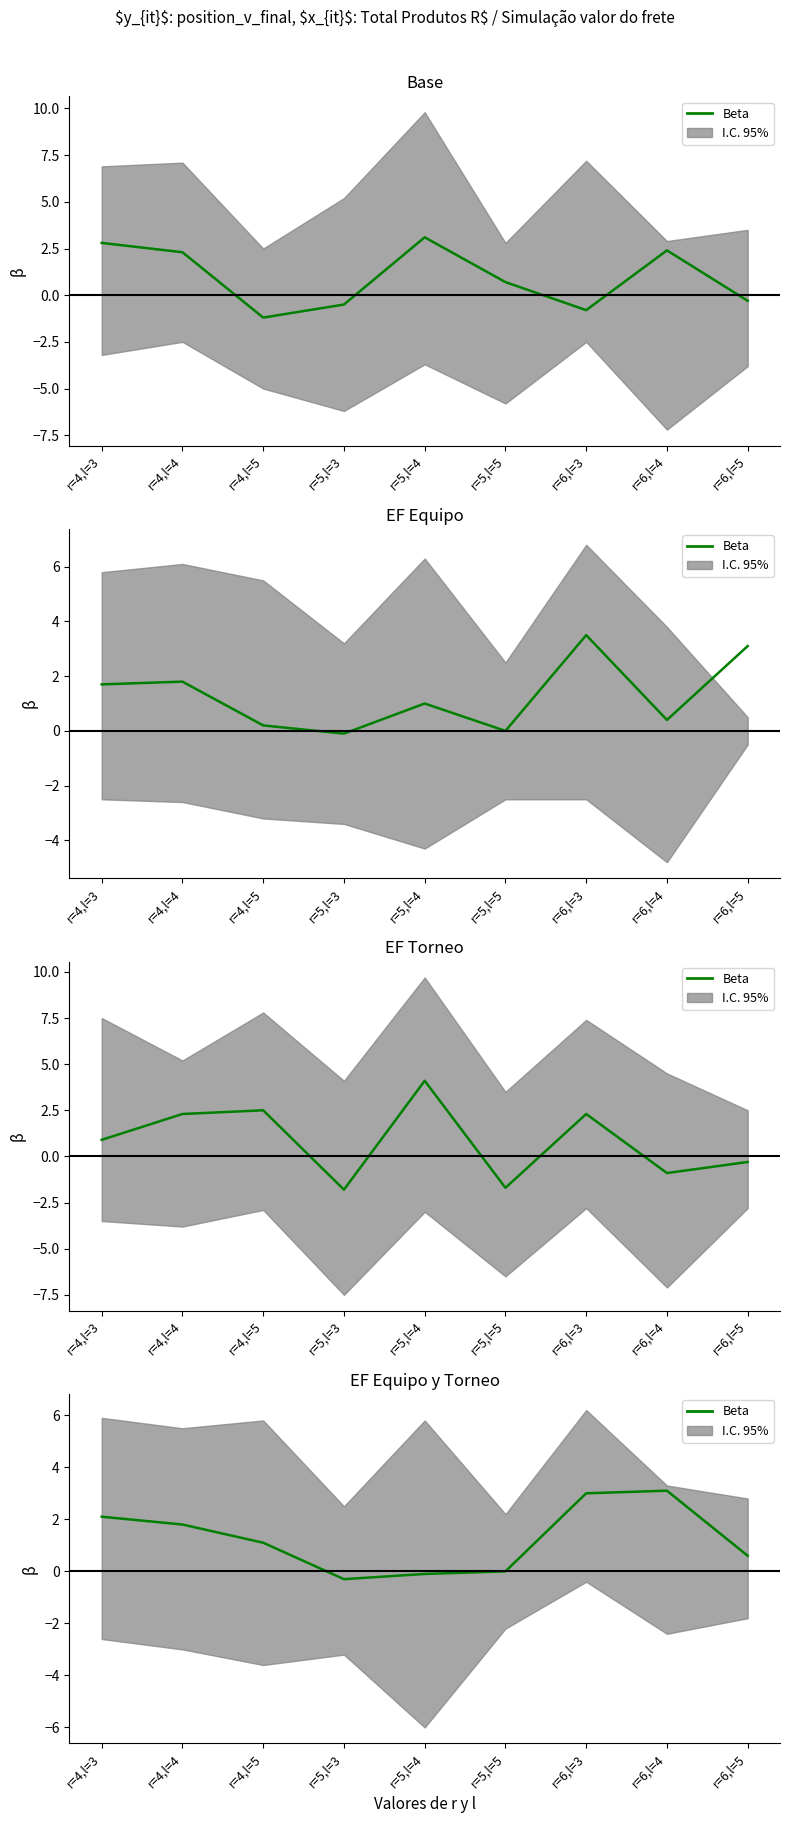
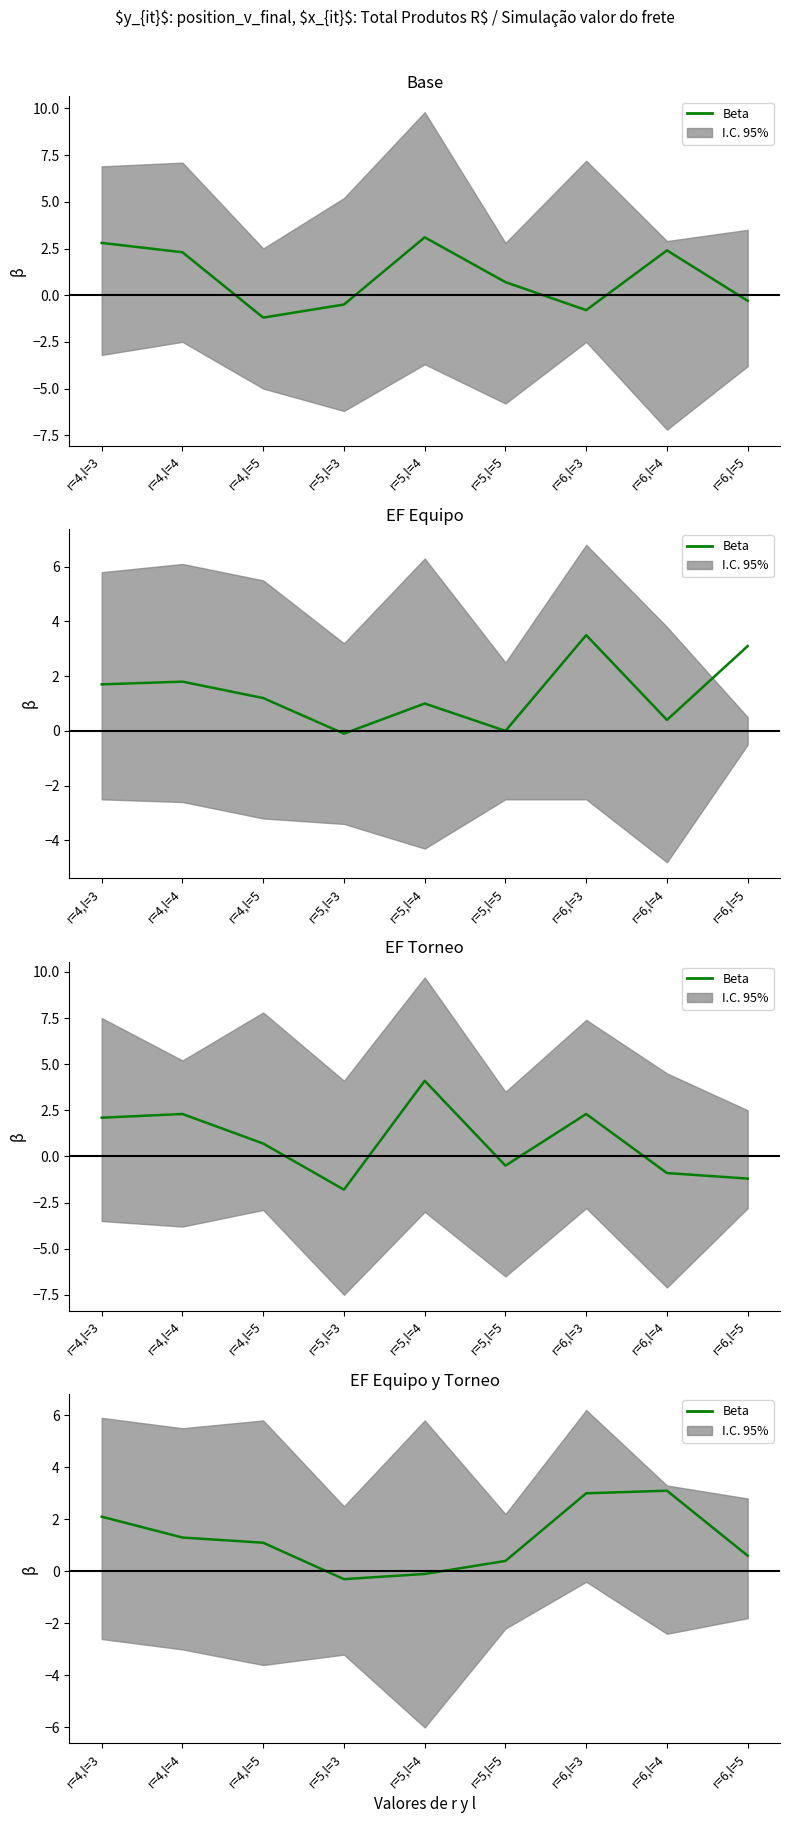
  {
    "Base": {
      "Beta": {
        "r=4,l=3": 2.8,
        "r=4,l=4": 2.3,
        "r=4,l=5": -1.2,
        "r=5,l=3": -0.5,
        "r=5,l=4": 3.1,
        "r=5,l=5": 0.7,
        "r=6,l=3": -0.8,
        "r=6,l=4": 2.4,
        "r=6,l=5": -0.3
      }
    },
    "EF Equipo": {
      "Beta": {
        "r=4,l=3": 1.7,
        "r=4,l=4": 1.8,
-       "r=4,l=5": 0.2,
+       "r=4,l=5": 1.2,
        "r=5,l=3": -0.1,
        "r=5,l=4": 1.0,
        "r=5,l=5": 0.0,
        "r=6,l=3": 3.5,
        "r=6,l=4": 0.4,
        "r=6,l=5": 3.1
      }
    },
    "EF Torneo": {
      "Beta": {
-       "r=4,l=3": 0.9,
+       "r=4,l=3": 2.1,
        "r=4,l=4": 2.3,
-       "r=4,l=5": 2.5,
+       "r=4,l=5": 0.7,
        "r=5,l=3": -1.8,
        "r=5,l=4": 4.1,
-       "r=5,l=5": -1.7,
+       "r=5,l=5": -0.5,
        "r=6,l=3": 2.3,
        "r=6,l=4": -0.9,
-       "r=6,l=5": -0.3
+       "r=6,l=5": -1.2
      }
    },
    "EF Equipo y Torneo": {
      "Beta": {
        "r=4,l=3": 2.1,
-       "r=4,l=4": 1.8,
+       "r=4,l=4": 1.3,
        "r=4,l=5": 1.1,
        "r=5,l=3": -0.3,
        "r=5,l=4": -0.1,
-       "r=5,l=5": 0.0,
+       "r=5,l=5": 0.4,
        "r=6,l=3": 3.0,
        "r=6,l=4": 3.1,
        "r=6,l=5": 0.6
      }
    }
  }
